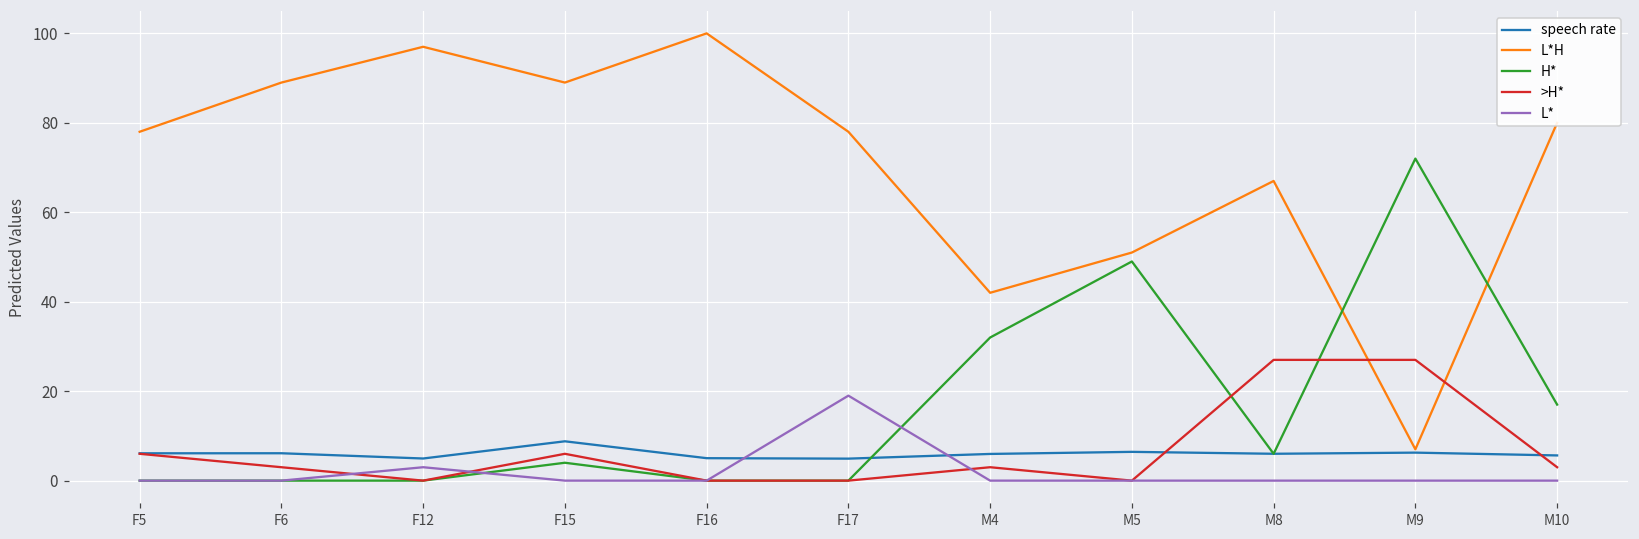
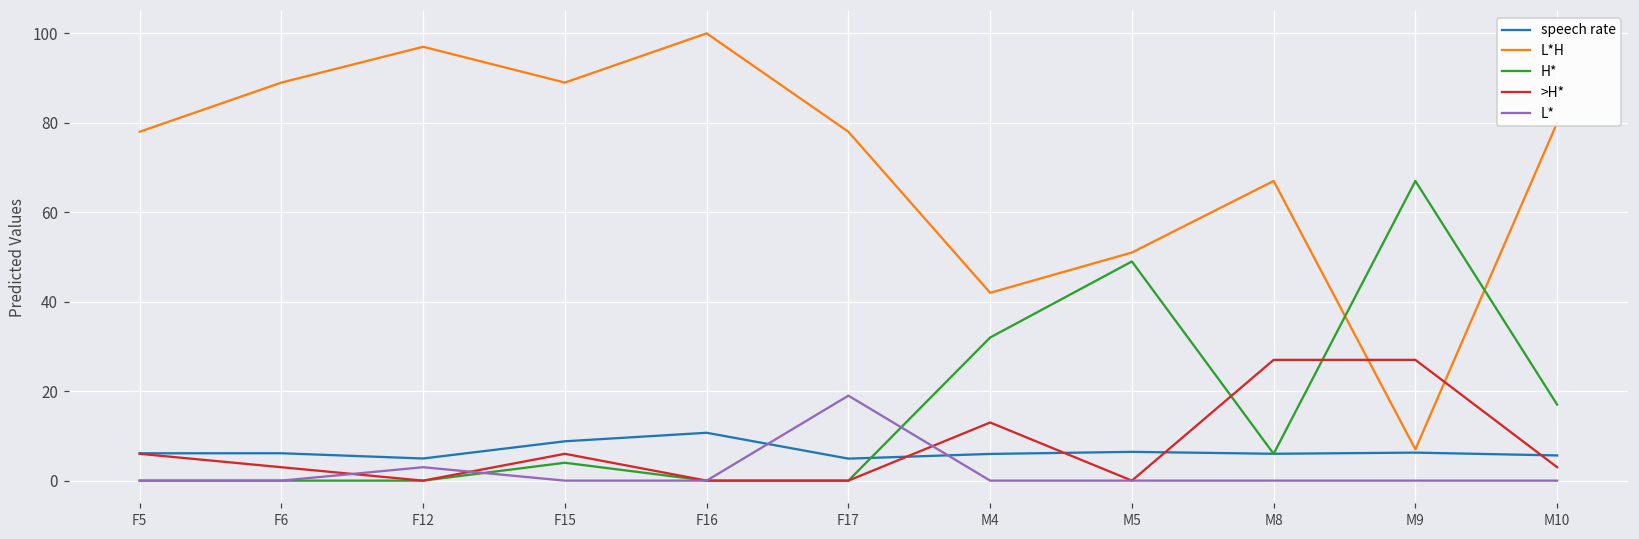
  {
    "speech rate": {
      "F6": 6,
      "F12": 5,
      "F15": 9,
-     "F16": 5,
+     "F16": 11,
      "F17": 5,
      "M4": 6,
      "M5": 6,
      "M9": 6,
      "M10": 6
    },
    "L*H": {
      "F5": 78,
      "F6": 89,
      "F12": 97,
      "F15": 89,
      "F16": 100,
      "F17": 78,
      "M4": 42,
      "M5": 51,
      "M8": 67,
      "M9": 7
    },
    "H*": {
      "F15": 4,
      "M4": 32,
      "M5": 49,
-     "M9": 72,
+     "M9": 67,
      "M10": 17
    },
    ">H*": {
      "F6": 3,
      "F15": 6,
-     "M4": 3,
+     "M4": 13,
      "M8": 27,
      "M9": 27,
      "M10": 3
    },
    "L*": {
      "F12": 3,
      "F15": 0,
      "F17": 19,
      "M4": 0,
      "M8": 0,
      "M9": 0,
      "M10": 0
    }
  }
